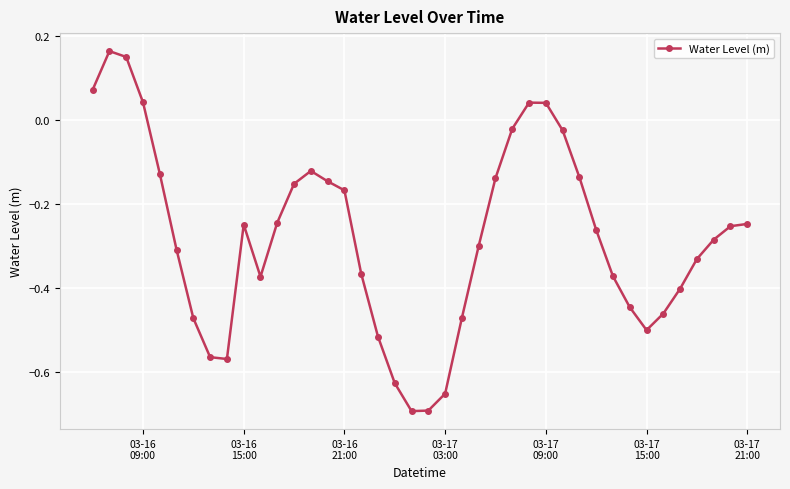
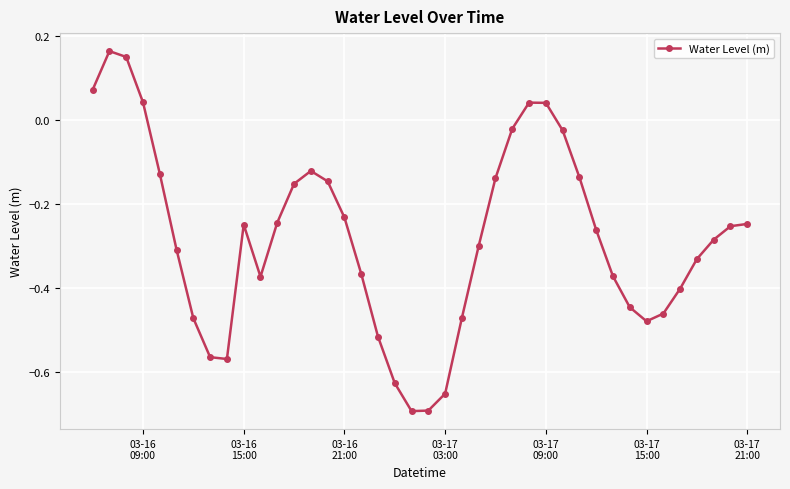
  {
    "03-16 09:00": 0.04,
    "03-16 15:00": -0.25,
-   "03-16 21:00": -0.17,
+   "03-16 21:00": -0.23,
    "03-17 03:00": -0.65,
    "03-17 09:00": 0.04,
-   "03-17 15:00": -0.50,
+   "03-17 15:00": -0.48,
    "03-17 21:00": -0.25
  }
